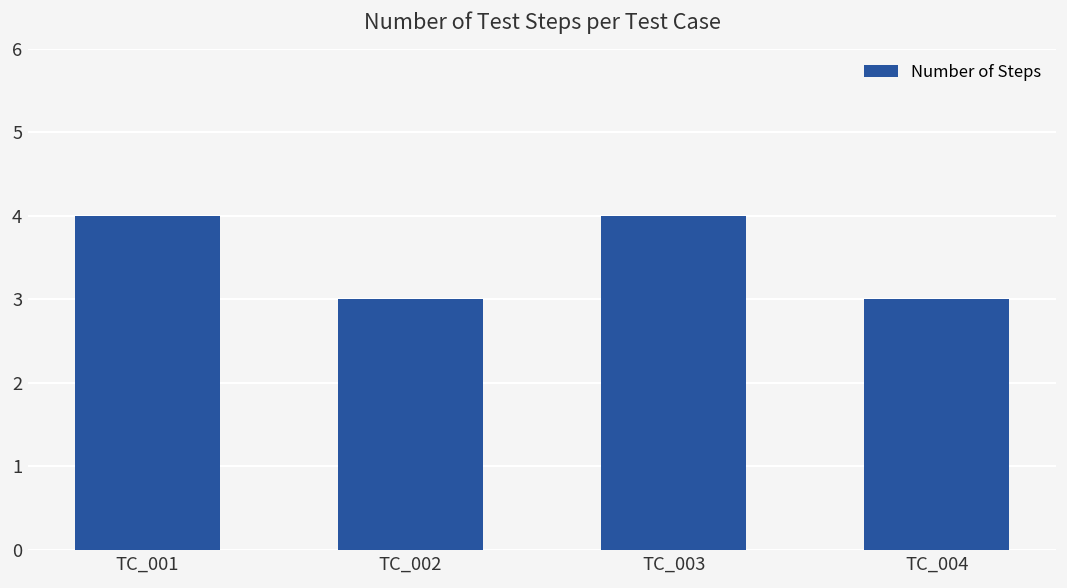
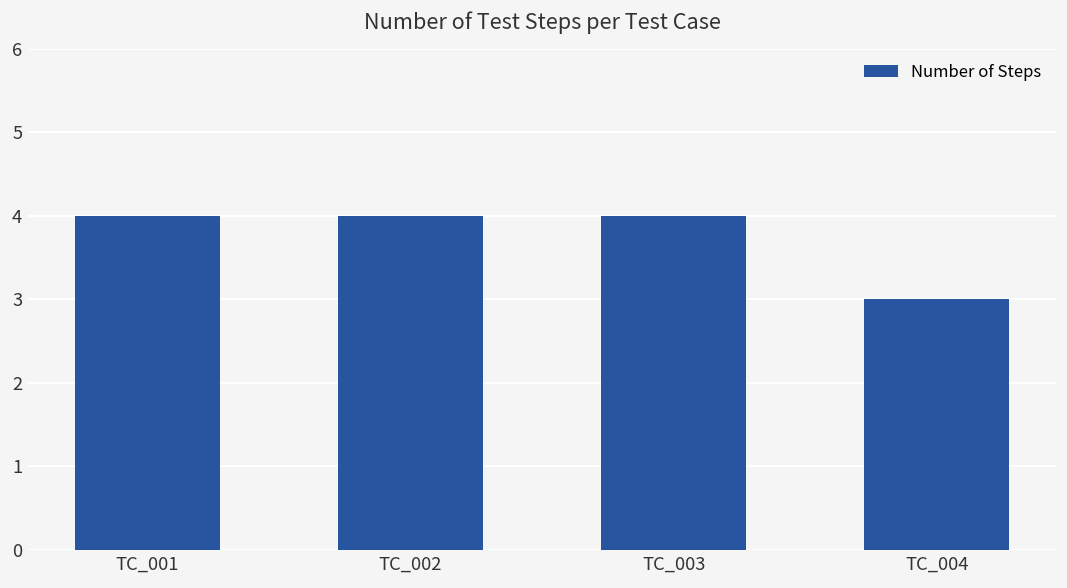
  {
    "TC_001": 4,
-   "TC_002": 3,
+   "TC_002": 4,
    "TC_003": 4,
    "TC_004": 3
  }
